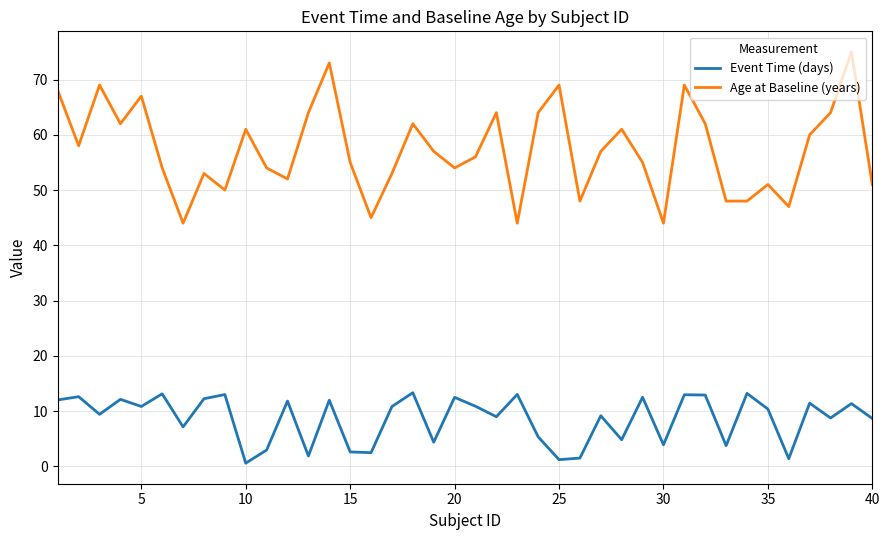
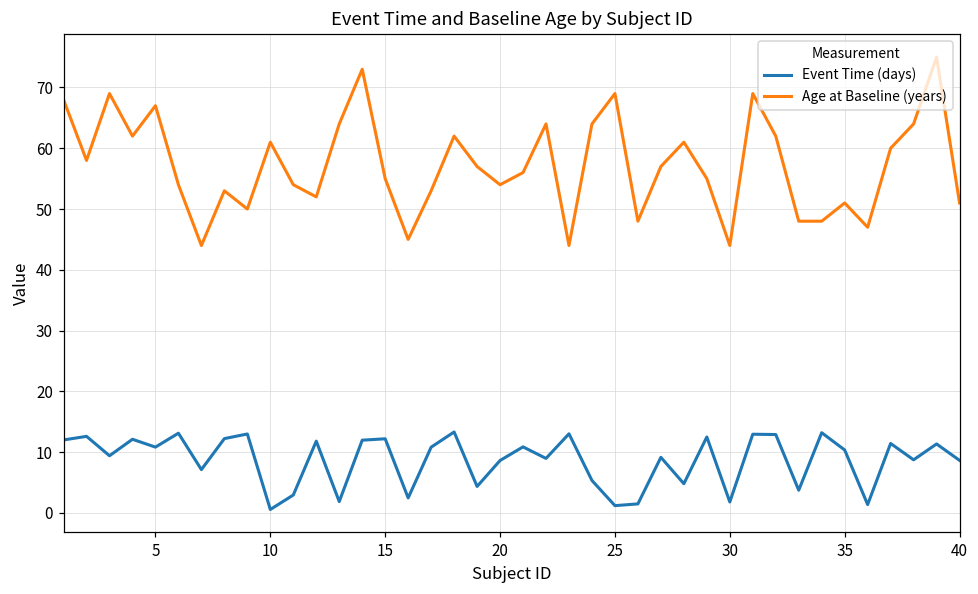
  {
    "Event Time (days)": {
      "5": 11,
      "10": 1,
-     "15": 3,
-     "20": 12,
+     "15": 12,
+     "20": 9,
      "25": 1,
-     "30": 4,
+     "30": 2,
      "35": 10,
      "40": 9
    },
    "Age at Baseline (years)": {
      "5": 67,
      "10": 61,
      "15": 55,
      "20": 54,
      "25": 69,
      "30": 44,
      "35": 51,
      "40": 51
    }
  }
